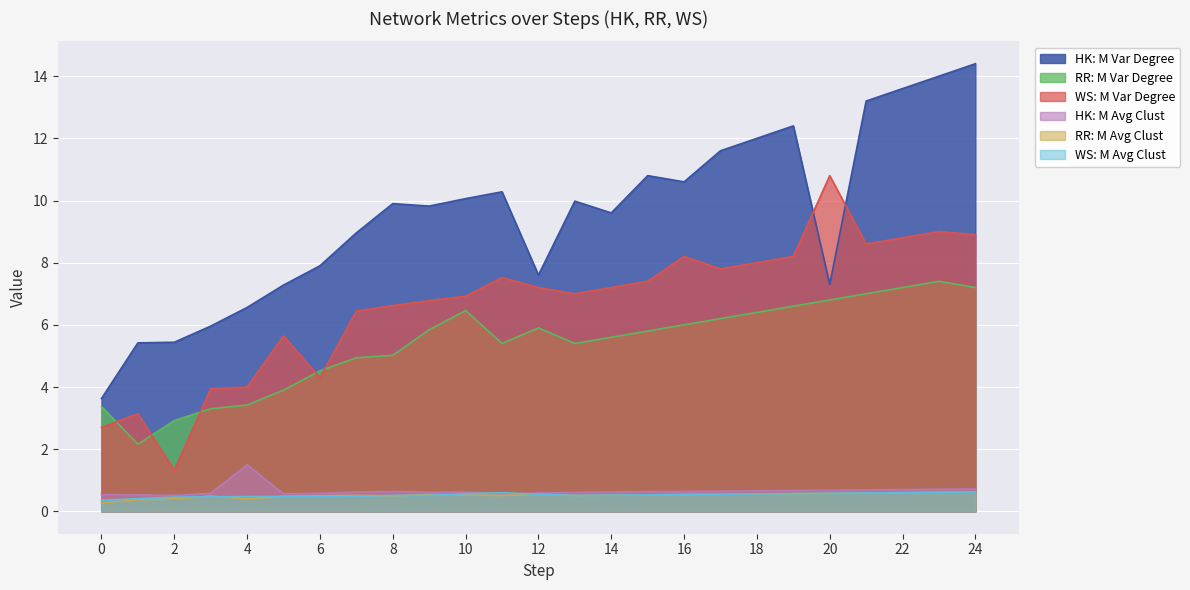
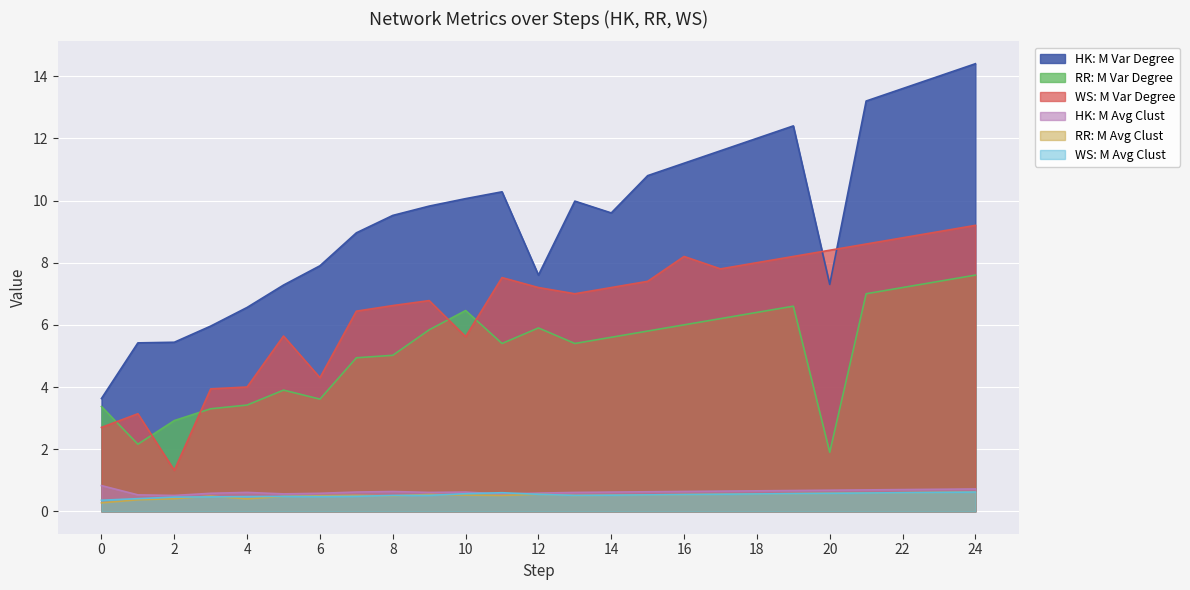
  {
    "HK: M Var Degree": {
      "0": 3.6,
      "2": 5.4,
      "4": 6.6,
      "6": 7.9,
-     "8": 9.9,
+     "8": 9.5,
      "10": 10.1,
      "12": 7.6,
      "14": 9.6,
-     "16": 10.6,
+     "16": 11.2,
      "18": 12.0,
      "20": 7.3,
      "22": 13.6,
      "24": 14.4
    },
    "RR: M Var Degree": {
      "0": 3.4,
      "2": 2.9,
      "4": 3.4,
-     "6": 4.5,
+     "6": 3.6,
      "8": 5.0,
      "10": 6.5,
      "12": 5.9,
      "14": 5.6,
      "16": 6.0,
      "18": 6.4,
-     "20": 6.8,
+     "20": 1.9,
      "22": 7.2,
-     "24": 7.2
+     "24": 7.6
    },
    "WS: M Var Degree": {
      "0": 2.7,
      "2": 1.3,
      "4": 4.0,
      "6": 4.3,
      "8": 6.6,
-     "10": 6.9,
+     "10": 5.6,
      "12": 7.2,
      "14": 7.2,
      "16": 8.2,
      "18": 8.0,
-     "20": 10.8,
+     "20": 8.4,
      "22": 8.8,
-     "24": 8.9
+     "24": 9.2
    },
    "HK: M Avg Clust": {
-     "0": 0.5,
-     "4": 1.5,
+     "0": 0.8,
+     "4": 0.6,
      "8": 0.6,
      "14": 0.6,
      "16": 0.6,
      "18": 0.7,
      "20": 0.7,
      "22": 0.7,
      "24": 0.7
    },
    "RR: M Avg Clust": {
      "0": 0.3
    },
    "WS: M Avg Clust": {
      "0": 0.4
    }
  }
